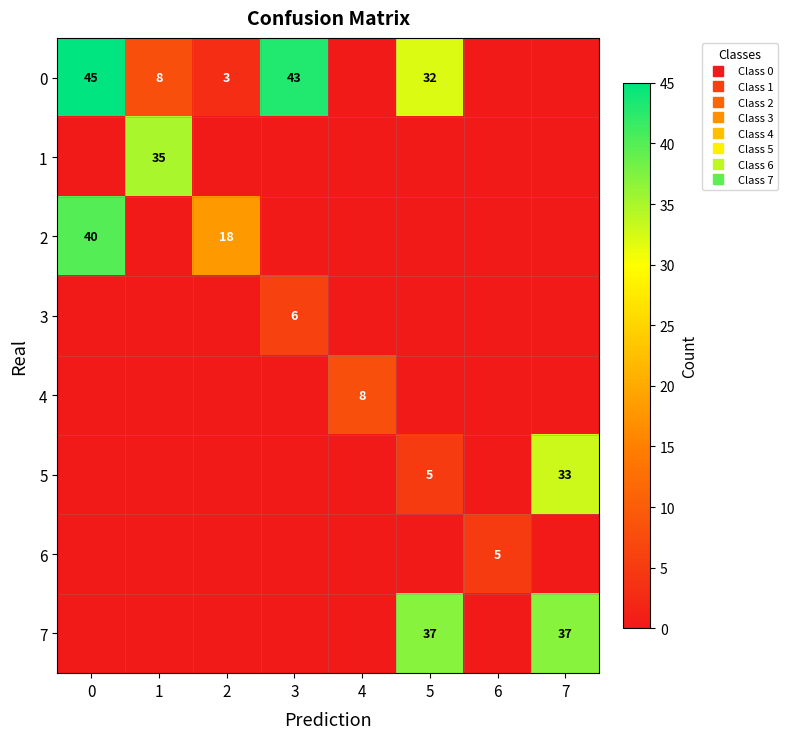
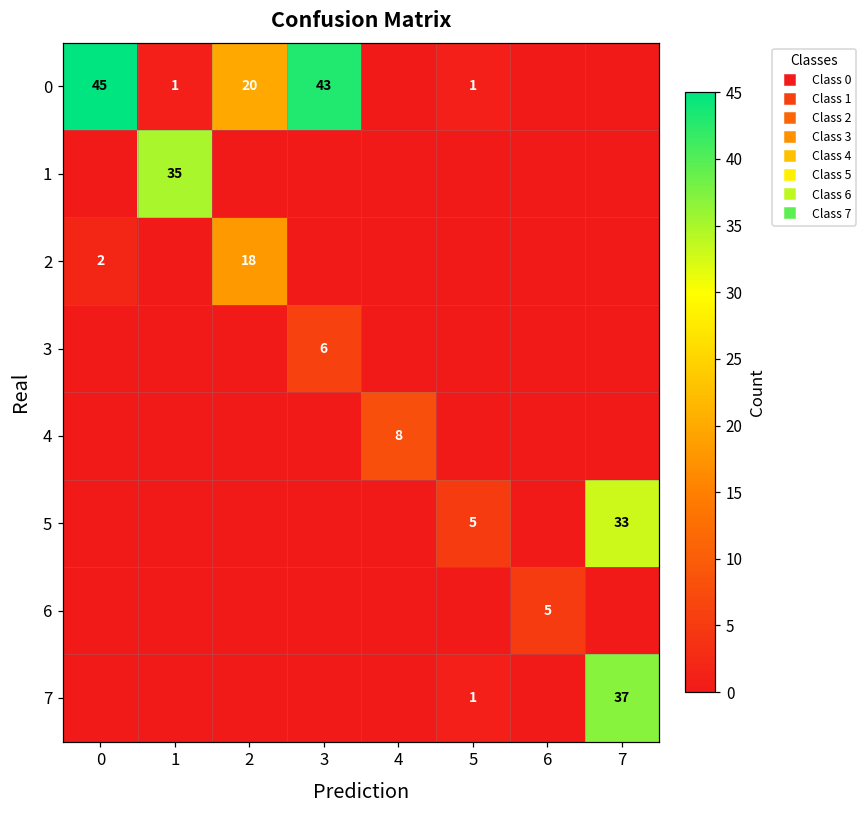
  {
    "0": {
      "0": 45,
-     "1": 8,
-     "2": 3,
+     "1": 1,
+     "2": 20,
      "3": 43,
-     "5": 32
+     "5": 1
    },
    "1": {
      "1": 35
    },
    "2": {
-     "0": 40,
+     "0": 2,
      "2": 18
    },
    "3": {
      "3": 6
    },
    "4": {
      "4": 8
    },
    "5": {
      "5": 5,
      "7": 33
    },
    "6": {
      "6": 5
    },
    "7": {
-     "5": 37,
+     "5": 1,
      "7": 37
    }
  }
